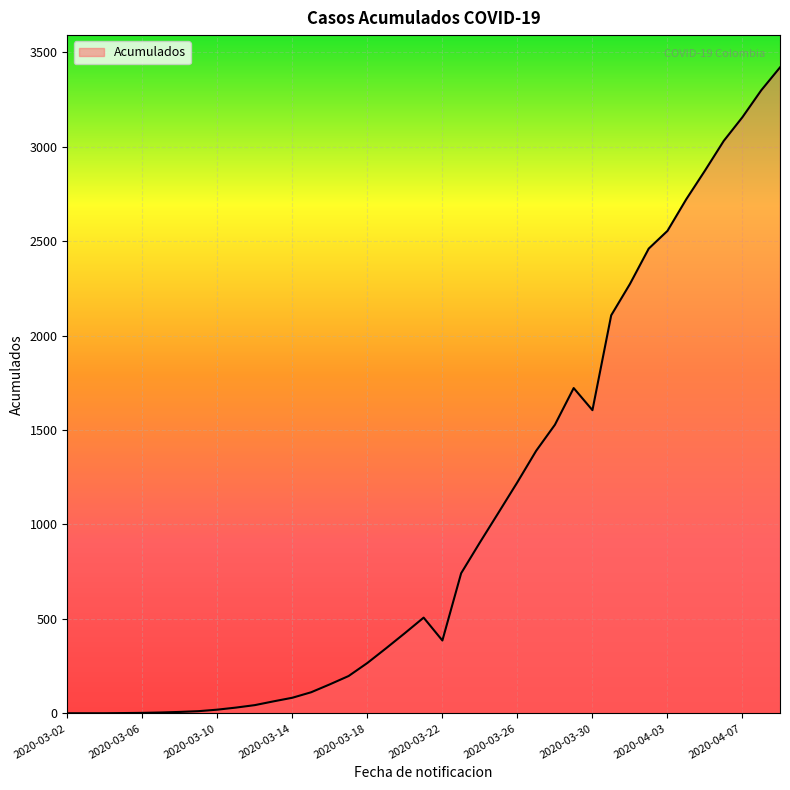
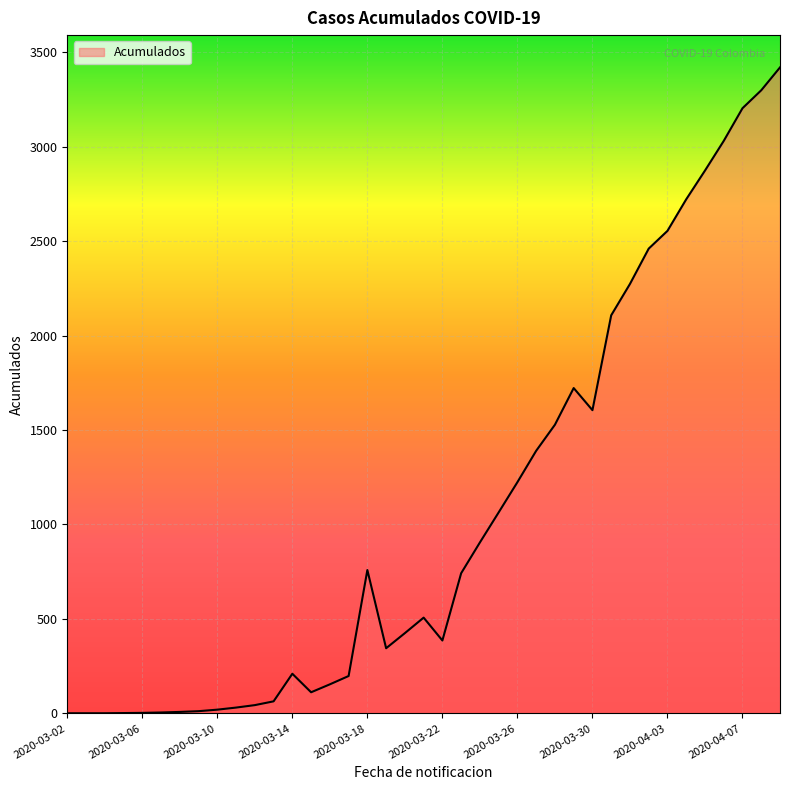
  {
    "2020-03-02": 0,
    "2020-03-06": 0,
    "2020-03-10": 20,
-   "2020-03-14": 80,
-   "2020-03-18": 270,
+   "2020-03-14": 210,
+   "2020-03-18": 760,
    "2020-03-22": 390,
    "2020-03-26": 1220,
    "2020-03-30": 1610,
    "2020-04-03": 2550,
-   "2020-04-07": 3160
+   "2020-04-07": 3200
  }
